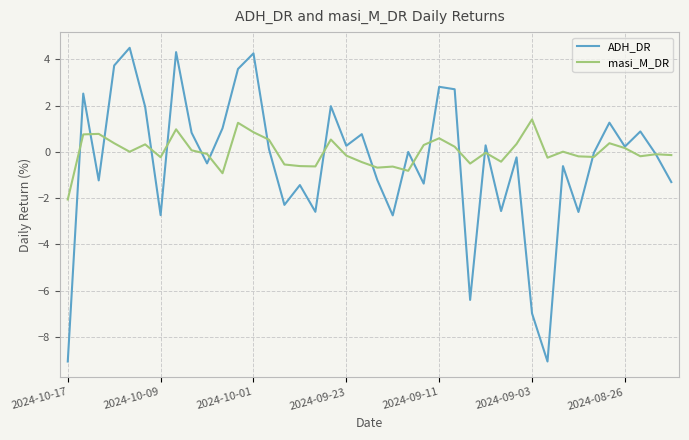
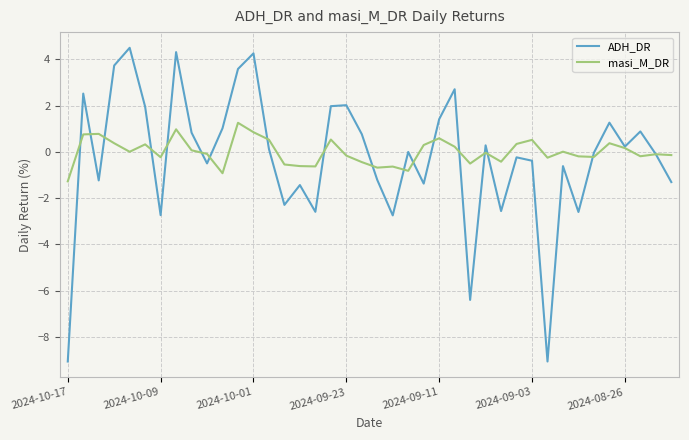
  {
    "ADH_DR": {
      "2024-10-17": -9.1,
      "2024-10-09": -2.7,
      "2024-10-01": 4.3,
-     "2024-09-23": 0.3,
-     "2024-09-11": 2.8,
-     "2024-09-03": -7.0
+     "2024-09-23": 2.0,
+     "2024-09-11": 1.4,
+     "2024-09-03": -0.4
    },
    "masi_M_DR": {
-     "2024-10-17": -2.1,
+     "2024-10-17": -1.3,
      "2024-10-09": -0.2,
      "2024-10-01": 0.9,
      "2024-09-23": -0.2,
      "2024-09-11": 0.6,
-     "2024-09-03": 1.4
+     "2024-09-03": 0.5
    }
  }
